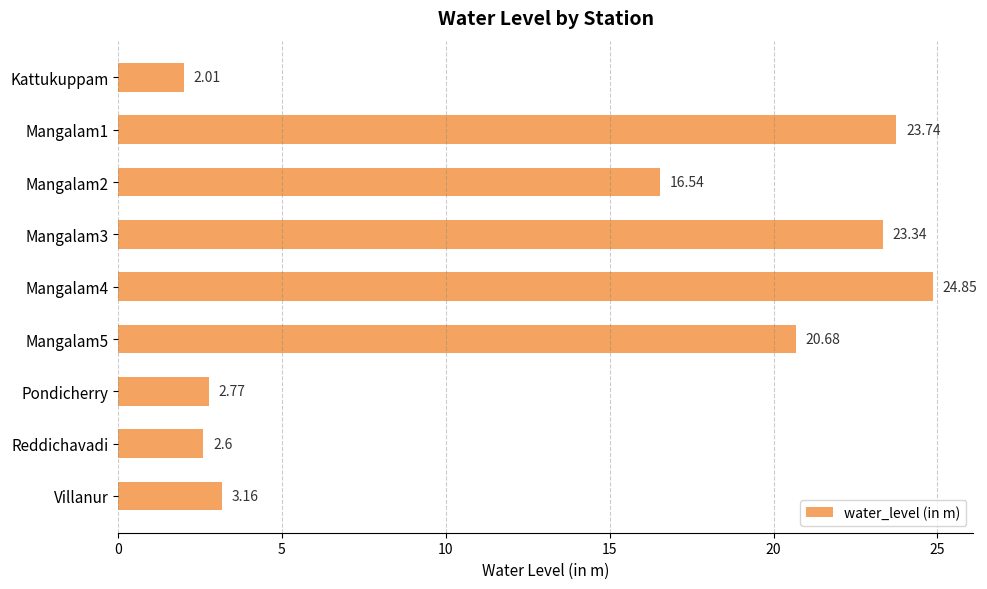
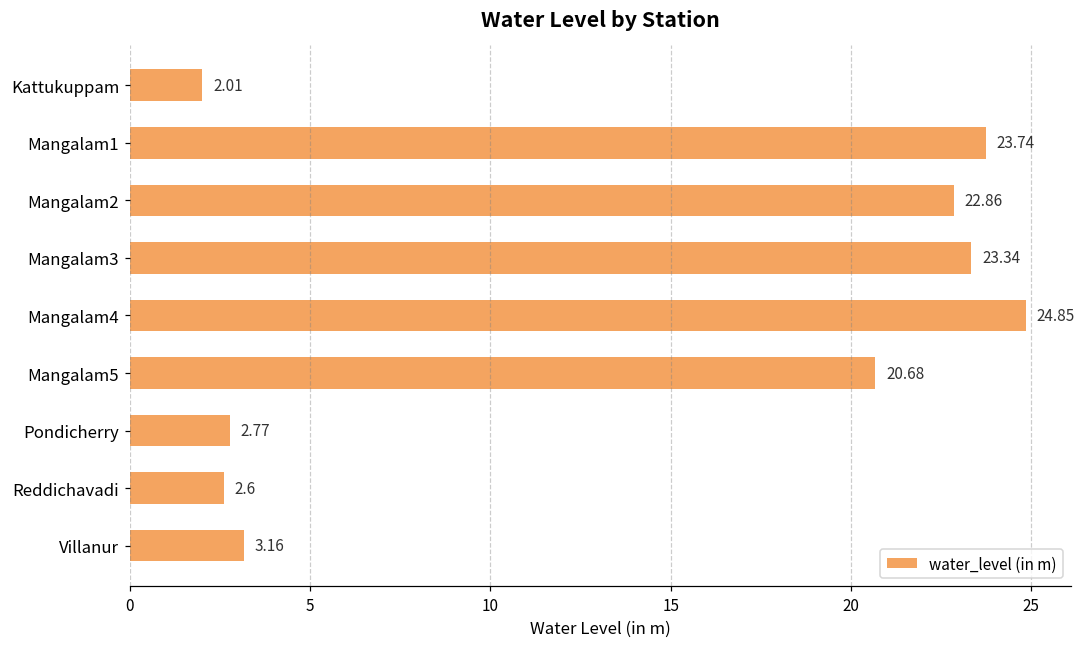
  {
    "Kattukuppam": 2.01,
    "Mangalam1": 23.74,
-   "Mangalam2": 16.54,
+   "Mangalam2": 22.86,
    "Mangalam3": 23.34,
    "Mangalam4": 24.85,
    "Mangalam5": 20.68,
    "Pondicherry": 2.77,
    "Reddichavadi": 2.6,
    "Villanur": 3.16
  }
